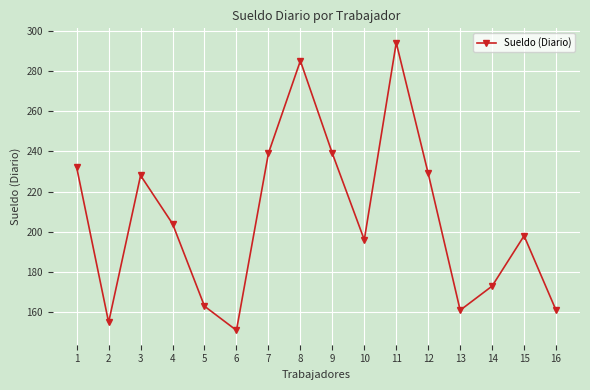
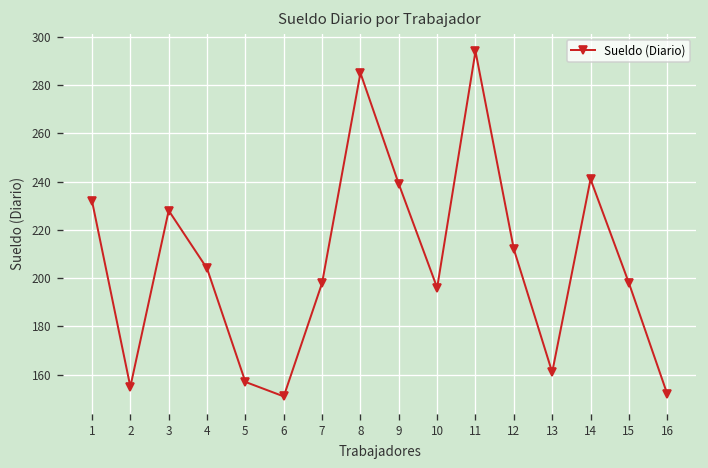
  {
    "1": 232,
    "2": 155,
    "3": 228,
    "4": 204,
-   "5": 163,
+   "5": 157,
    "6": 151,
-   "7": 239,
+   "7": 198,
    "8": 285,
    "9": 239,
    "10": 196,
    "11": 294,
-   "12": 229,
+   "12": 212,
    "13": 161,
-   "14": 173,
+   "14": 241,
    "15": 198,
-   "16": 161
+   "16": 152
  }
